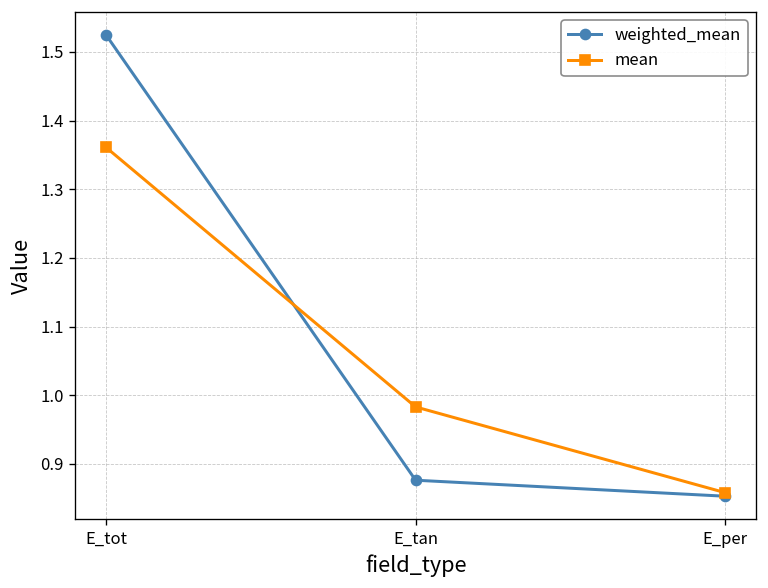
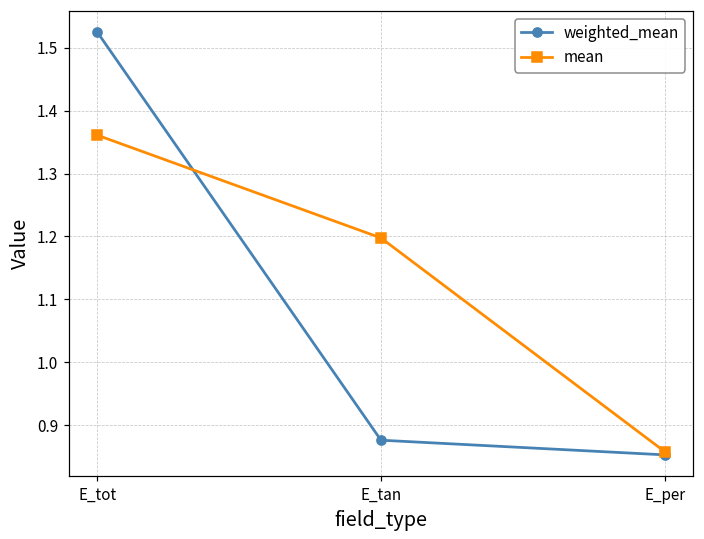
  {
    "weighted_mean": {
      "E_tot": 1.52,
      "E_tan": 0.88,
      "E_per": 0.85
    },
    "mean": {
      "E_tot": 1.36,
-     "E_tan": 0.98,
+     "E_tan": 1.20,
      "E_per": 0.86
    }
  }
